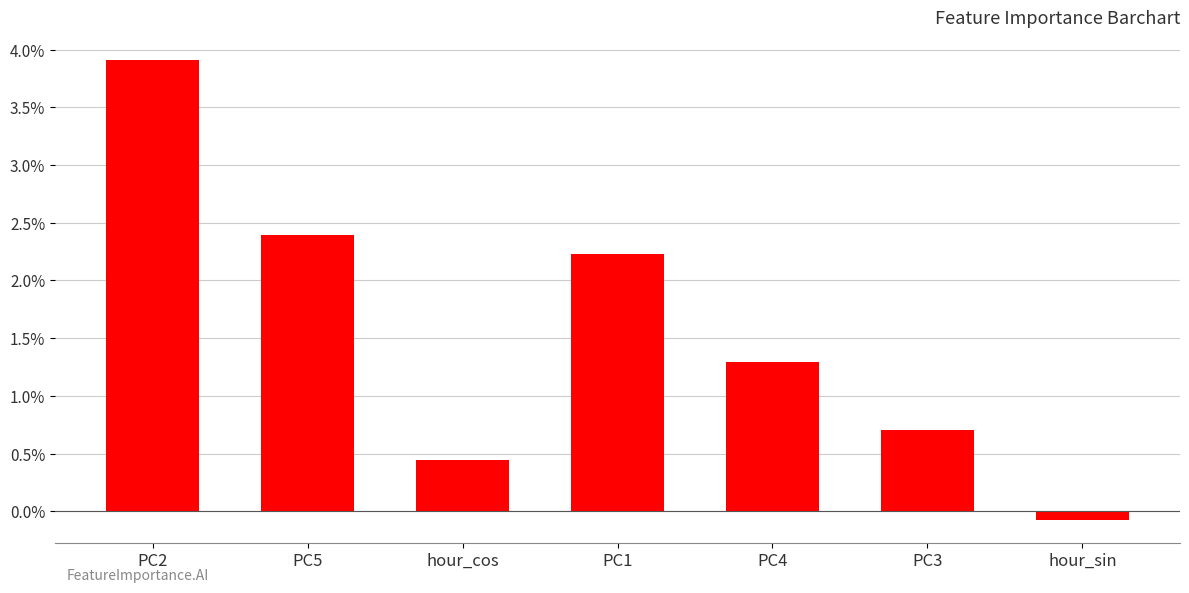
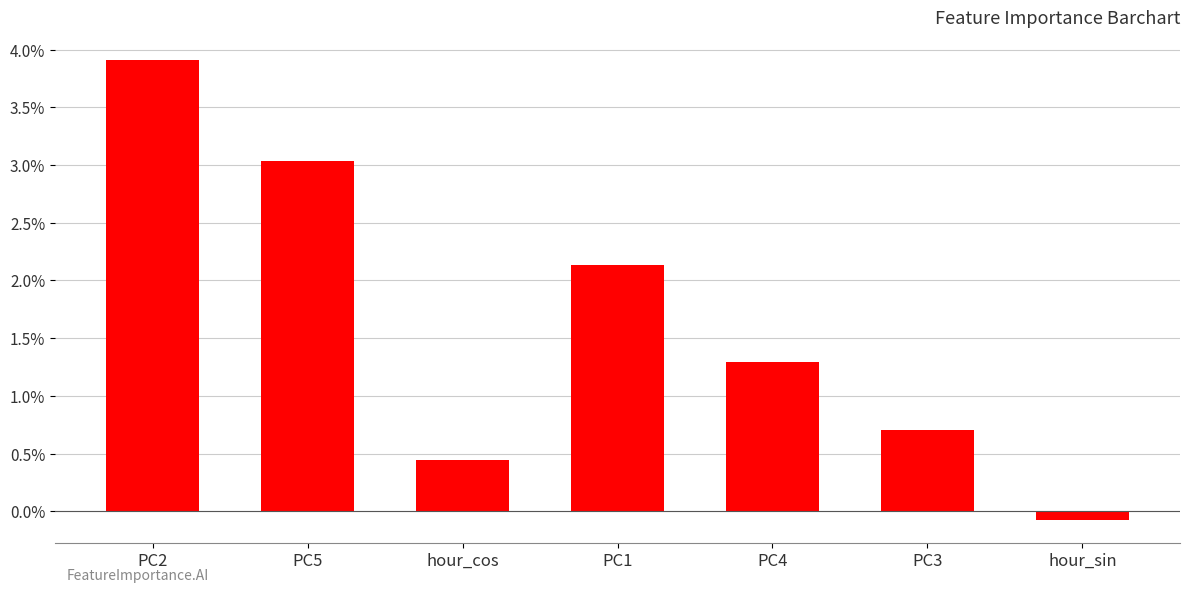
  {
    "PC2": "3.91%",
-   "PC5": "2.39%",
+   "PC5": "3.03%",
    "hour_cos": "0.44%",
-   "PC1": "2.23%",
+   "PC1": "2.13%",
    "PC4": "1.29%",
    "PC3": "0.70%",
    "hour_sin": "-0.07%"
  }
